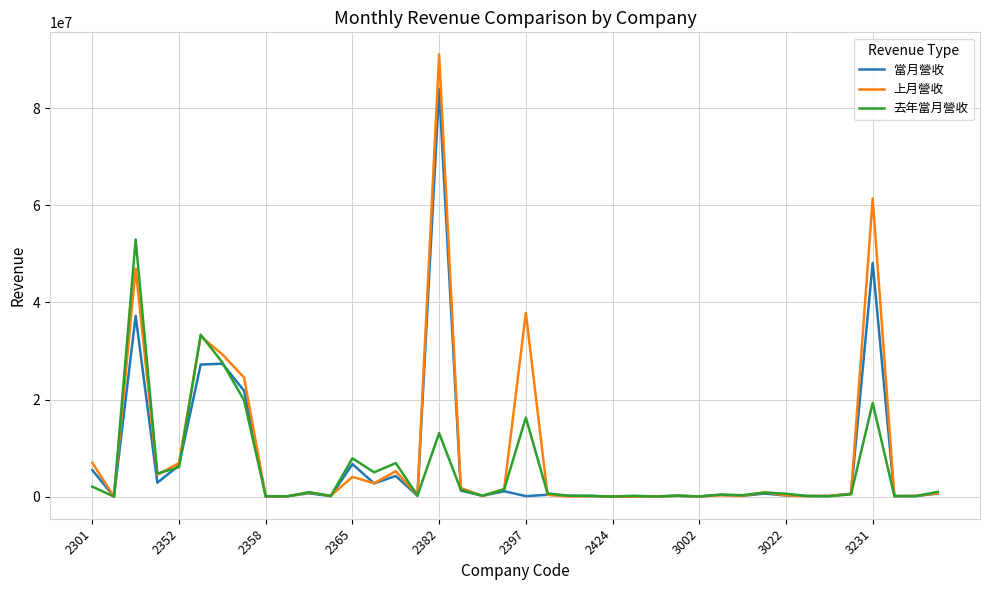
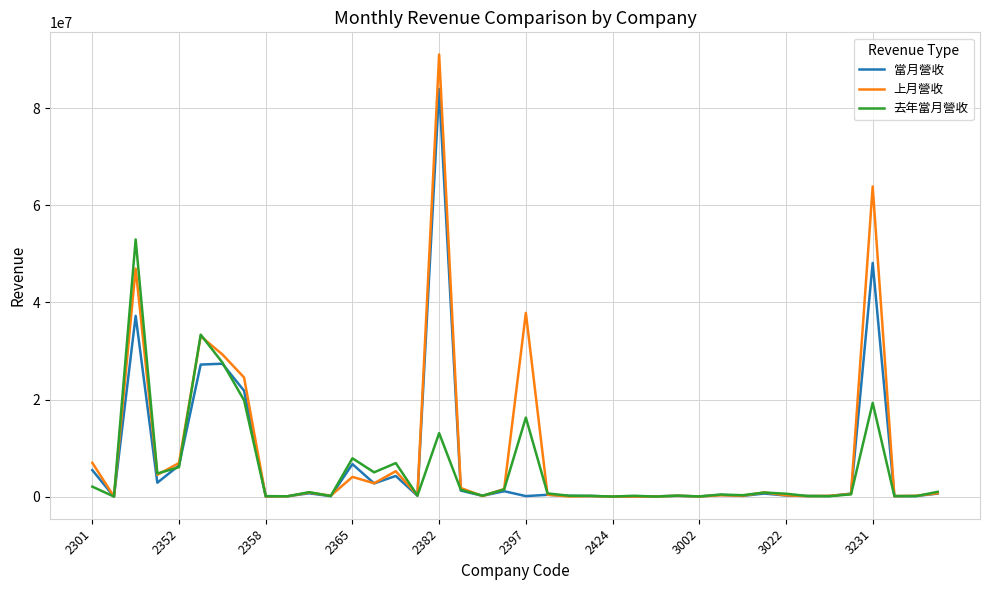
  {
    "當月營收": {
      "2301": 5000000,
      "2365": 7000000,
      "2382": 84000000,
      "2397": 0,
      "3231": 48000000
    },
    "上月營收": {
      "2301": 7000000,
      "2365": 4000000,
      "2382": 91000000,
      "2397": 38000000,
-     "3231": 61000000
+     "3231": 64000000
    },
    "去年當月營收": {
      "2301": 2000000,
      "2365": 8000000,
      "2382": 13000000,
      "2397": 16000000,
      "3231": 19000000
    }
  }
